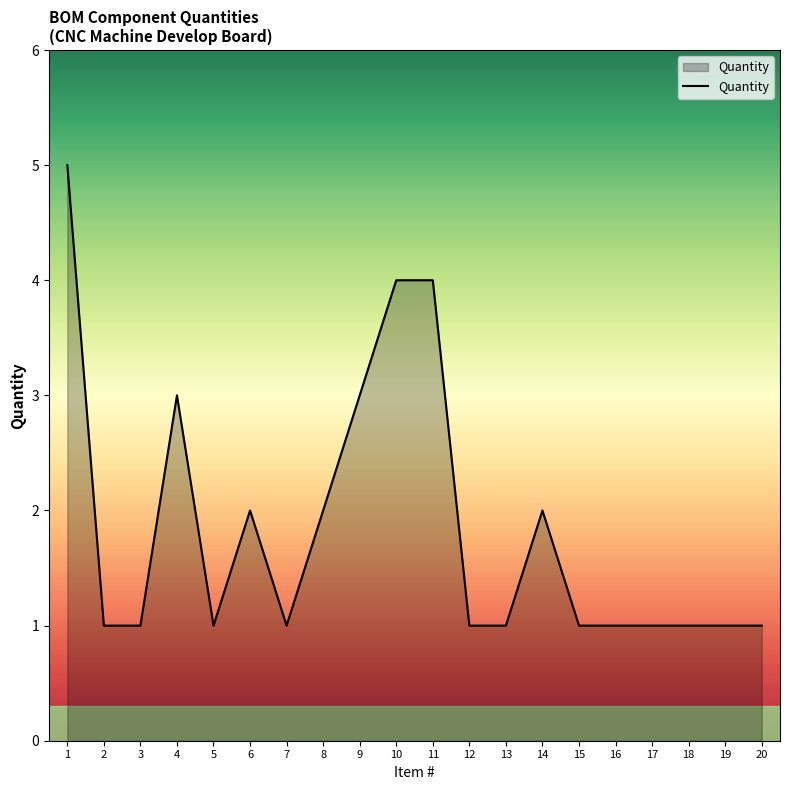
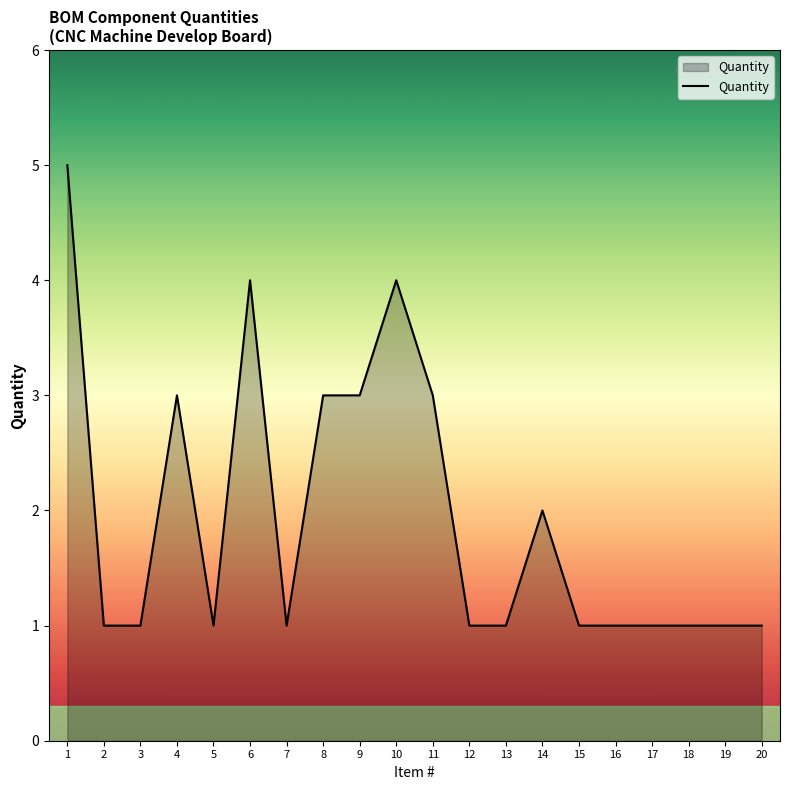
  {
    "1": 5,
    "2": 1,
    "3": 1,
    "4": 3,
    "5": 1,
-   "6": 2,
+   "6": 4,
    "7": 1,
-   "8": 2,
+   "8": 3,
    "9": 3,
    "10": 4,
-   "11": 4,
+   "11": 3,
    "12": 1,
    "13": 1,
    "14": 2,
    "15": 1,
    "16": 1,
    "17": 1,
    "18": 1,
    "19": 1,
    "20": 1
  }
